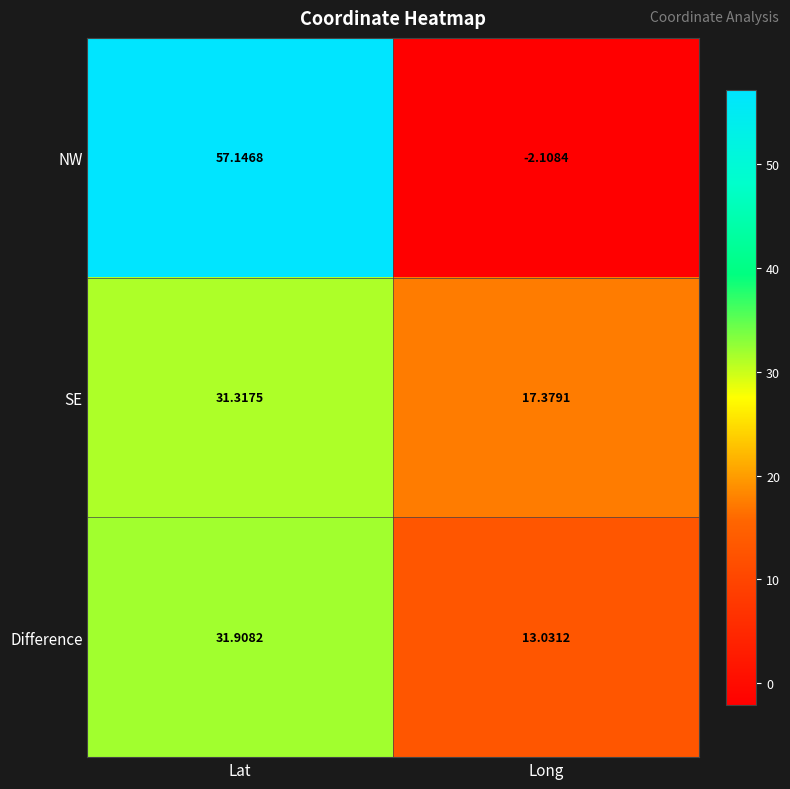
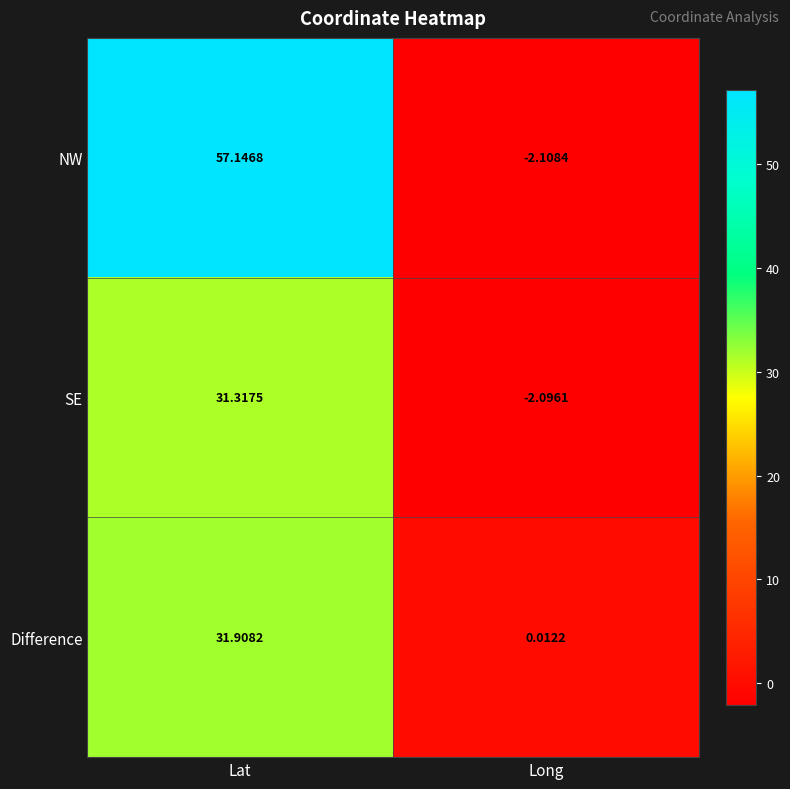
  {
    "NW": {
      "Lat": 57.1468,
      "Long": -2.1084
    },
    "SE": {
      "Lat": 31.3175,
-     "Long": 17.3791
+     "Long": -2.0961
    },
    "Difference": {
      "Lat": 31.9082,
-     "Long": 13.0312
+     "Long": 0.0122
    }
  }
